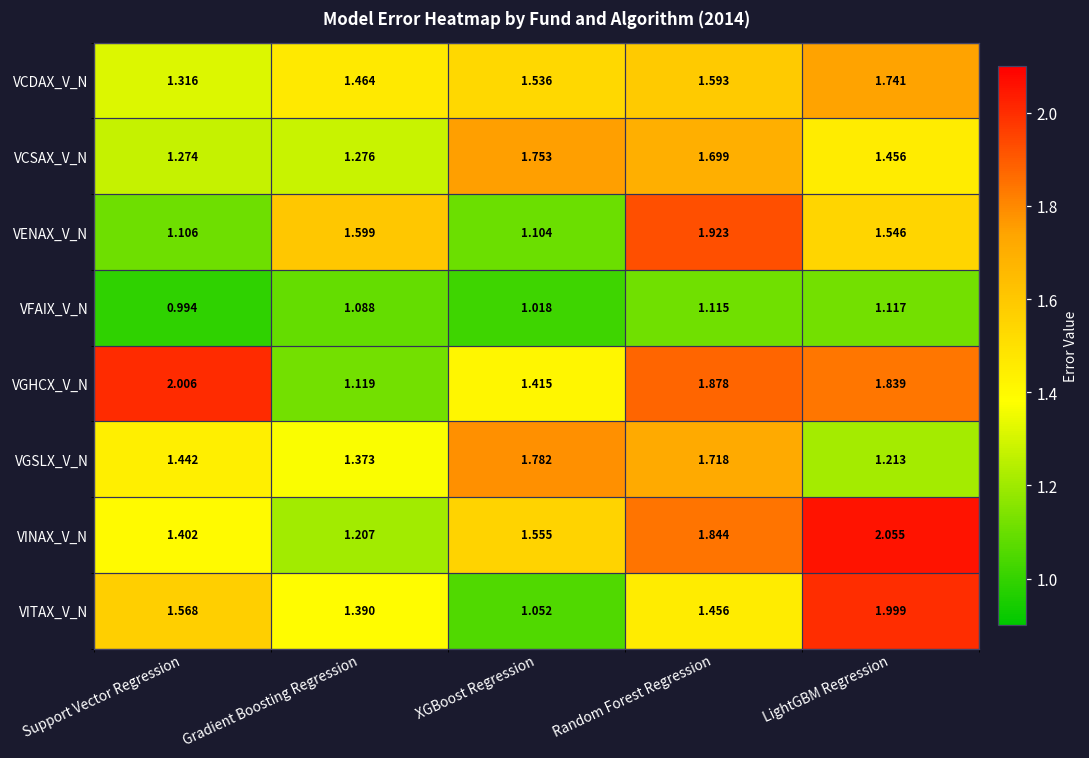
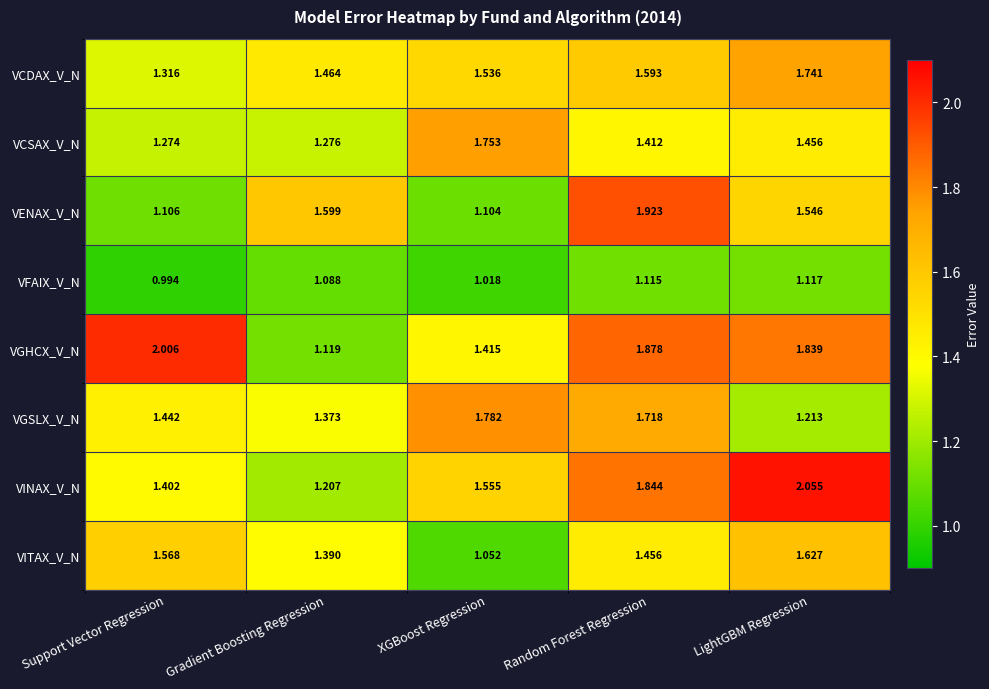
  {
    "VCDAX_V_N": {
      "Support Vector Regression": 1.316,
      "Gradient Boosting Regression": 1.464,
      "XGBoost Regression": 1.536,
      "Random Forest Regression": 1.593,
      "LightGBM Regression": 1.741
    },
    "VCSAX_V_N": {
      "Support Vector Regression": 1.274,
      "Gradient Boosting Regression": 1.276,
      "XGBoost Regression": 1.753,
-     "Random Forest Regression": 1.699,
+     "Random Forest Regression": 1.412,
      "LightGBM Regression": 1.456
    },
    "VENAX_V_N": {
      "Support Vector Regression": 1.106,
      "Gradient Boosting Regression": 1.599,
      "XGBoost Regression": 1.104,
      "Random Forest Regression": 1.923,
      "LightGBM Regression": 1.546
    },
    "VFAIX_V_N": {
      "Support Vector Regression": 0.994,
      "Gradient Boosting Regression": 1.088,
      "XGBoost Regression": 1.018,
      "Random Forest Regression": 1.115,
      "LightGBM Regression": 1.117
    },
    "VGHCX_V_N": {
      "Support Vector Regression": 2.006,
      "Gradient Boosting Regression": 1.119,
      "XGBoost Regression": 1.415,
      "Random Forest Regression": 1.878,
      "LightGBM Regression": 1.839
    },
    "VGSLX_V_N": {
      "Support Vector Regression": 1.442,
      "Gradient Boosting Regression": 1.373,
      "XGBoost Regression": 1.782,
      "Random Forest Regression": 1.718,
      "LightGBM Regression": 1.213
    },
    "VINAX_V_N": {
      "Support Vector Regression": 1.402,
      "Gradient Boosting Regression": 1.207,
      "XGBoost Regression": 1.555,
      "Random Forest Regression": 1.844,
      "LightGBM Regression": 2.055
    },
    "VITAX_V_N": {
      "Support Vector Regression": 1.568,
      "Gradient Boosting Regression": 1.390,
      "XGBoost Regression": 1.052,
      "Random Forest Regression": 1.456,
-     "LightGBM Regression": 1.999
+     "LightGBM Regression": 1.627
    }
  }
